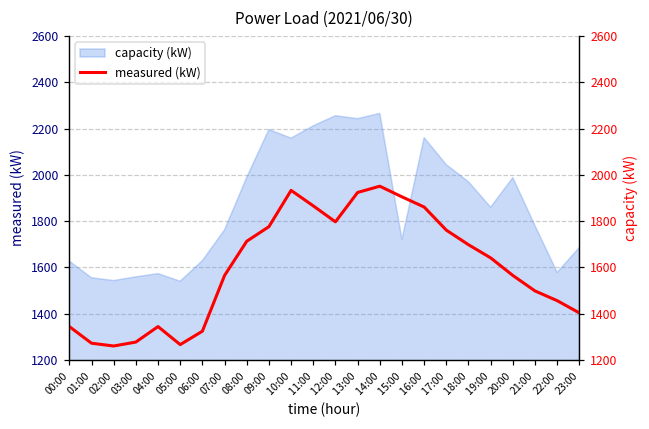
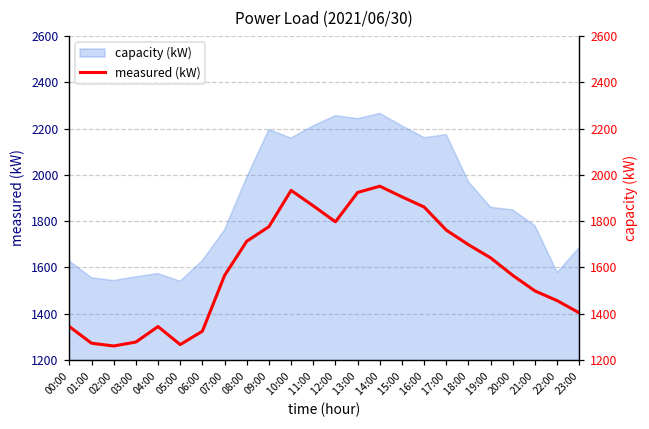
  {
    "capacity (kW)": {
      "00:00": 1630,
      "01:00": 1560,
      "02:00": 1540,
      "03:00": 1560,
      "04:00": 1570,
      "05:00": 1540,
      "06:00": 1630,
      "07:00": 1760,
      "08:00": 1990,
      "09:00": 2200,
      "10:00": 2160,
      "11:00": 2210,
      "12:00": 2260,
      "13:00": 2240,
      "14:00": 2270,
-     "15:00": 1720,
+     "15:00": 2210,
      "16:00": 2160,
-     "17:00": 2040,
+     "17:00": 2170,
      "18:00": 1970,
      "19:00": 1860,
-     "20:00": 1990,
+     "20:00": 1850,
      "21:00": 1780,
      "22:00": 1580,
      "23:00": 1690
    },
    "measured (kW)": {
      "00:00": 1340,
      "01:00": 1270,
      "02:00": 1260,
      "03:00": 1280,
      "04:00": 1340,
      "05:00": 1270,
      "06:00": 1320,
      "07:00": 1570,
      "08:00": 1710,
      "09:00": 1780,
      "10:00": 1930,
      "11:00": 1870,
      "12:00": 1800,
      "13:00": 1920,
      "14:00": 1950,
      "15:00": 1910,
      "16:00": 1860,
      "17:00": 1760,
      "18:00": 1700,
      "19:00": 1640,
      "20:00": 1570,
      "21:00": 1500,
      "22:00": 1460,
      "23:00": 1400
    }
  }
